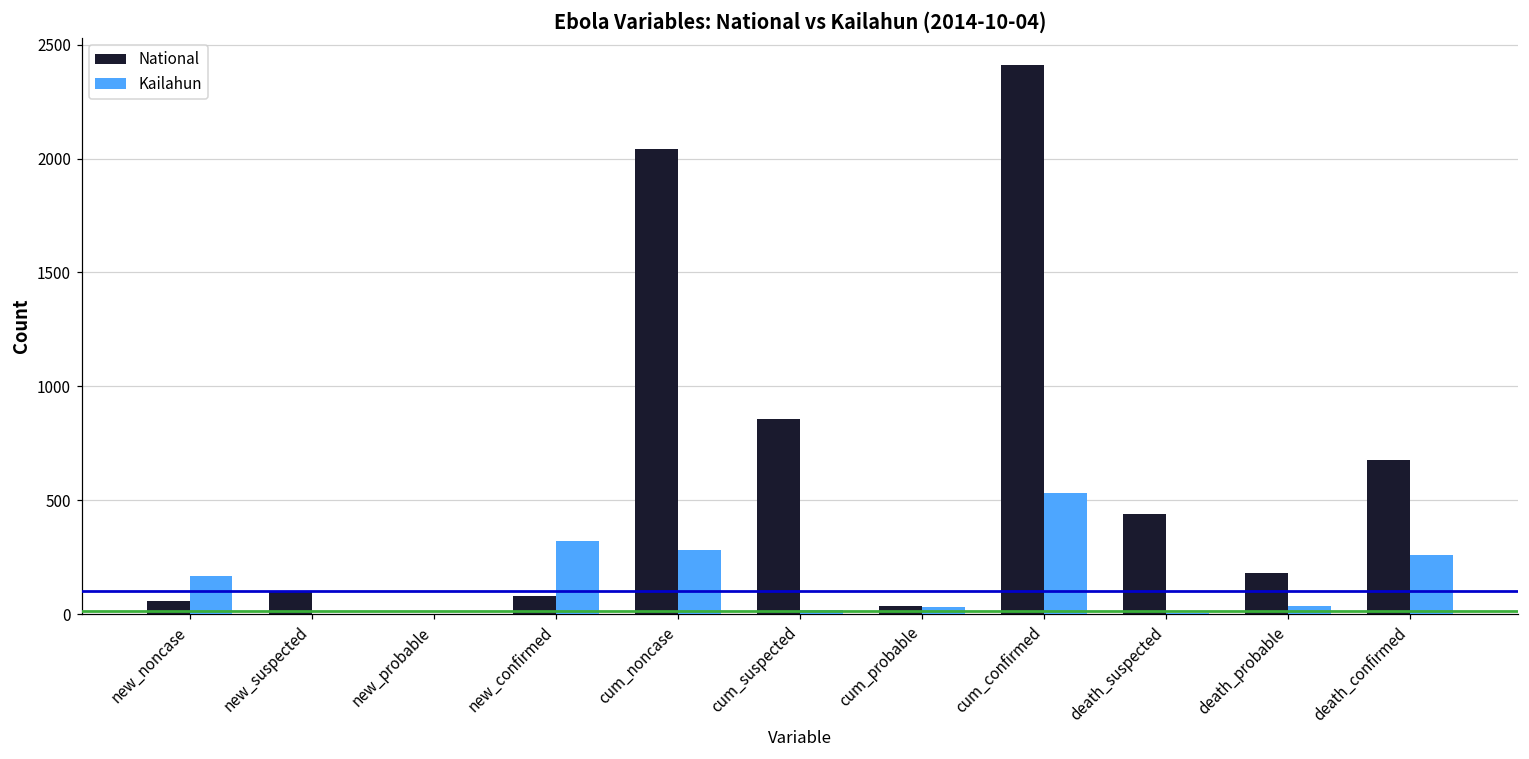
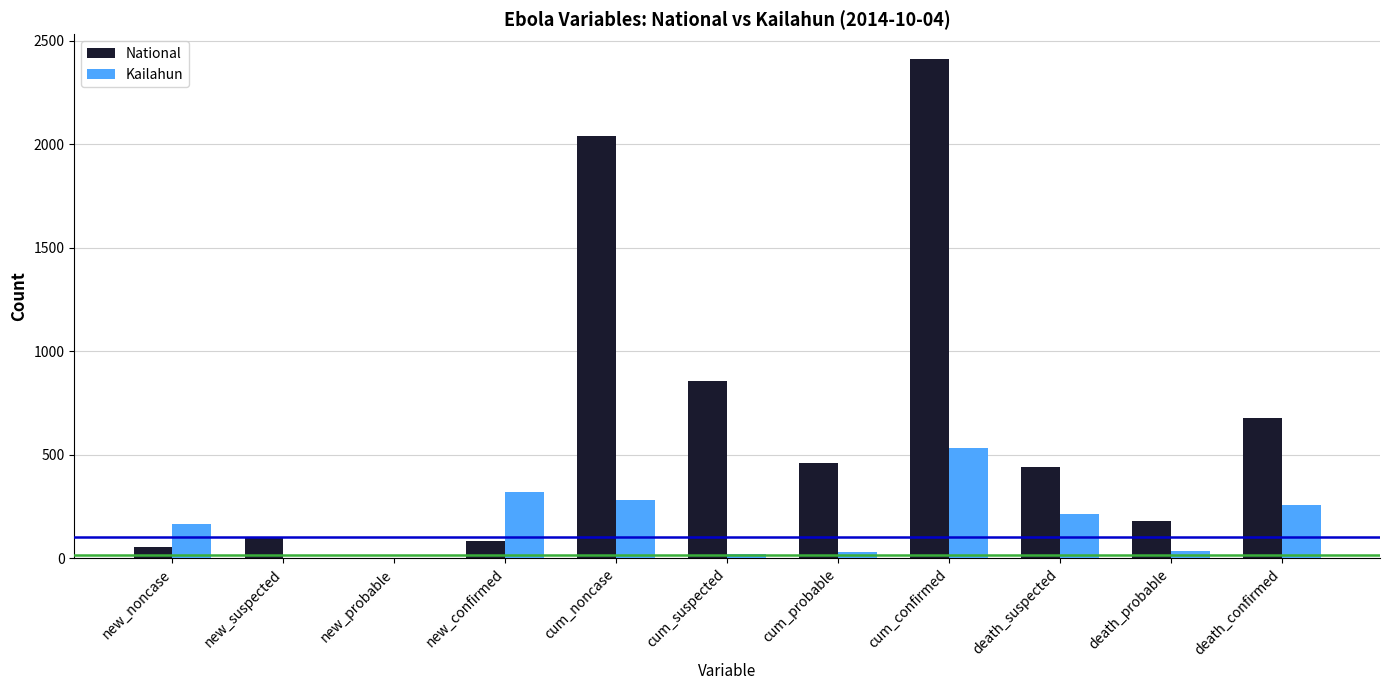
  {
    "National": {
      "new_noncase": 60,
      "new_suspected": 100,
      "new_probable": 0,
      "new_confirmed": 80,
      "cum_noncase": 2040,
      "cum_suspected": 860,
-     "cum_probable": 40,
+     "cum_probable": 460,
      "cum_confirmed": 2410,
      "death_suspected": 440,
      "death_probable": 180,
      "death_confirmed": 680
    },
    "Kailahun": {
      "new_noncase": 170,
      "new_suspected": 0,
      "new_probable": 0,
      "new_confirmed": 320,
      "cum_noncase": 280,
      "cum_suspected": 20,
      "cum_probable": 30,
      "cum_confirmed": 530,
-     "death_suspected": 0,
+     "death_suspected": 210,
      "death_probable": 40,
      "death_confirmed": 260
    }
  }
